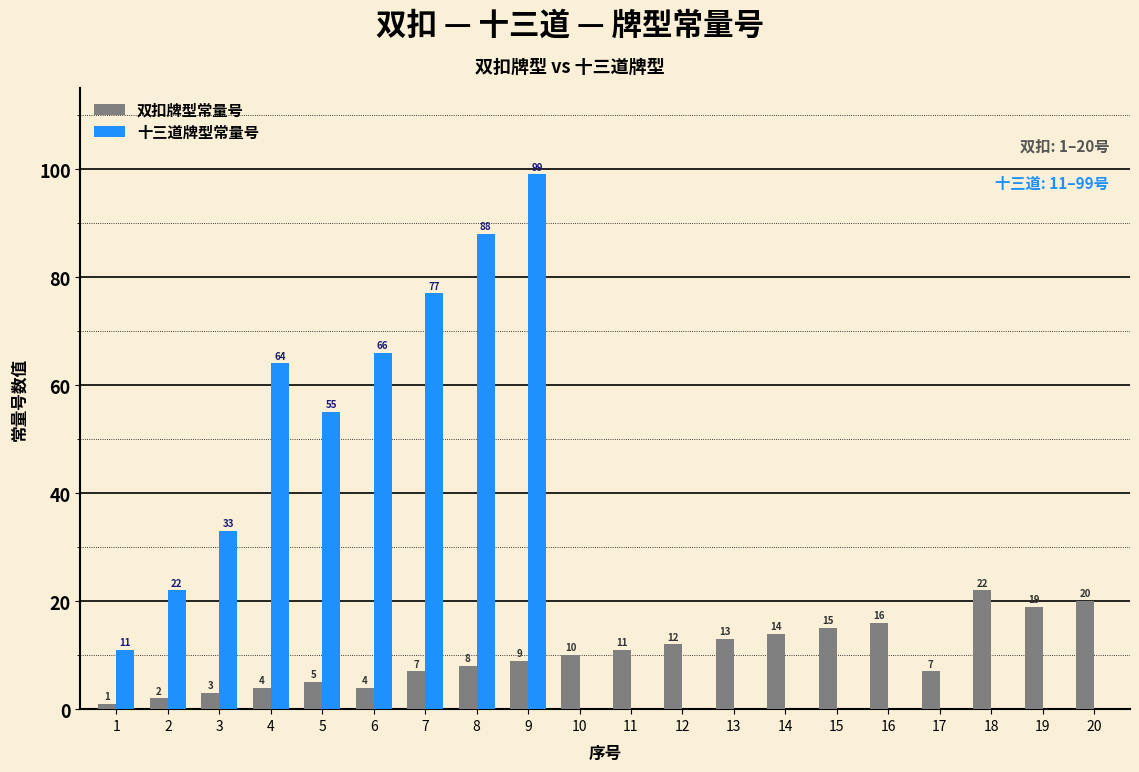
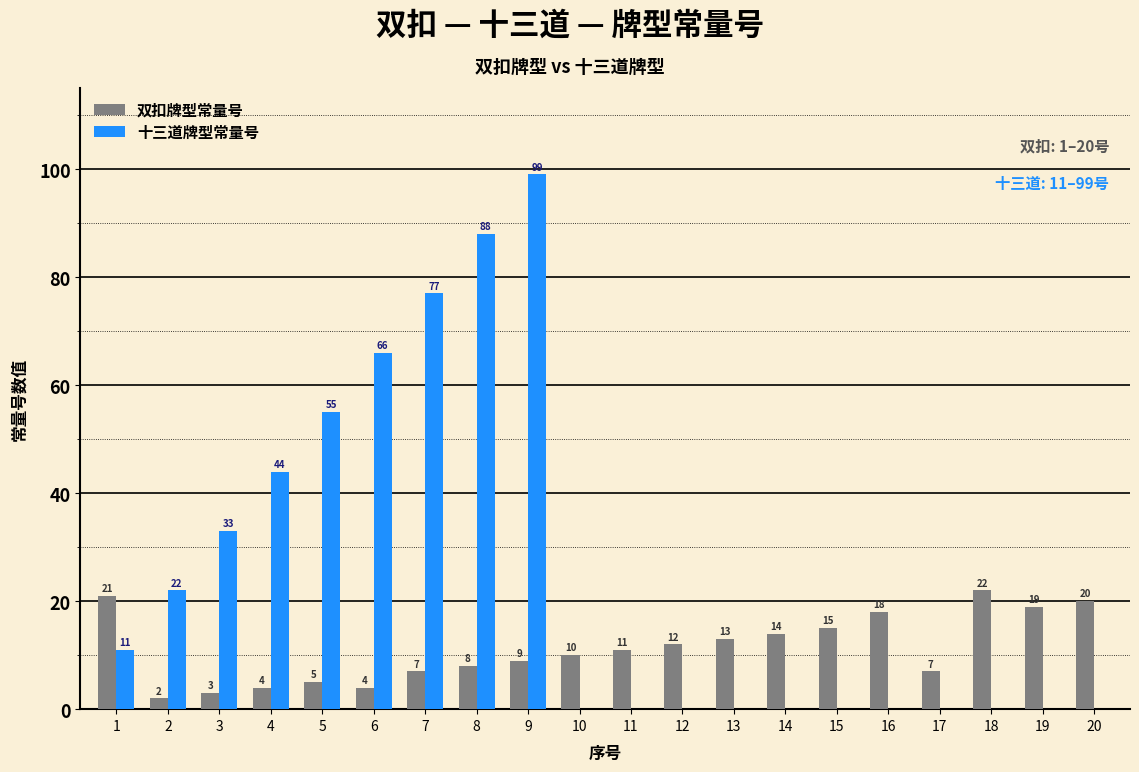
  {
    "双扣牌型常量号": {
-     "1": 1,
+     "1": 21,
      "2": 2,
      "3": 3,
      "4": 4,
      "5": 5,
      "6": 4,
      "7": 7,
      "8": 8,
      "9": 9,
      "10": 10,
      "11": 11,
      "12": 12,
      "13": 13,
      "14": 14,
      "15": 15,
-     "16": 16,
+     "16": 18,
      "17": 7,
      "18": 22,
      "19": 19,
      "20": 20
    },
    "十三道牌型常量号": {
      "1": 11,
      "2": 22,
      "3": 33,
-     "4": 64,
+     "4": 44,
      "5": 55,
      "6": 66,
      "7": 77,
      "8": 88,
      "9": 99
    }
  }
